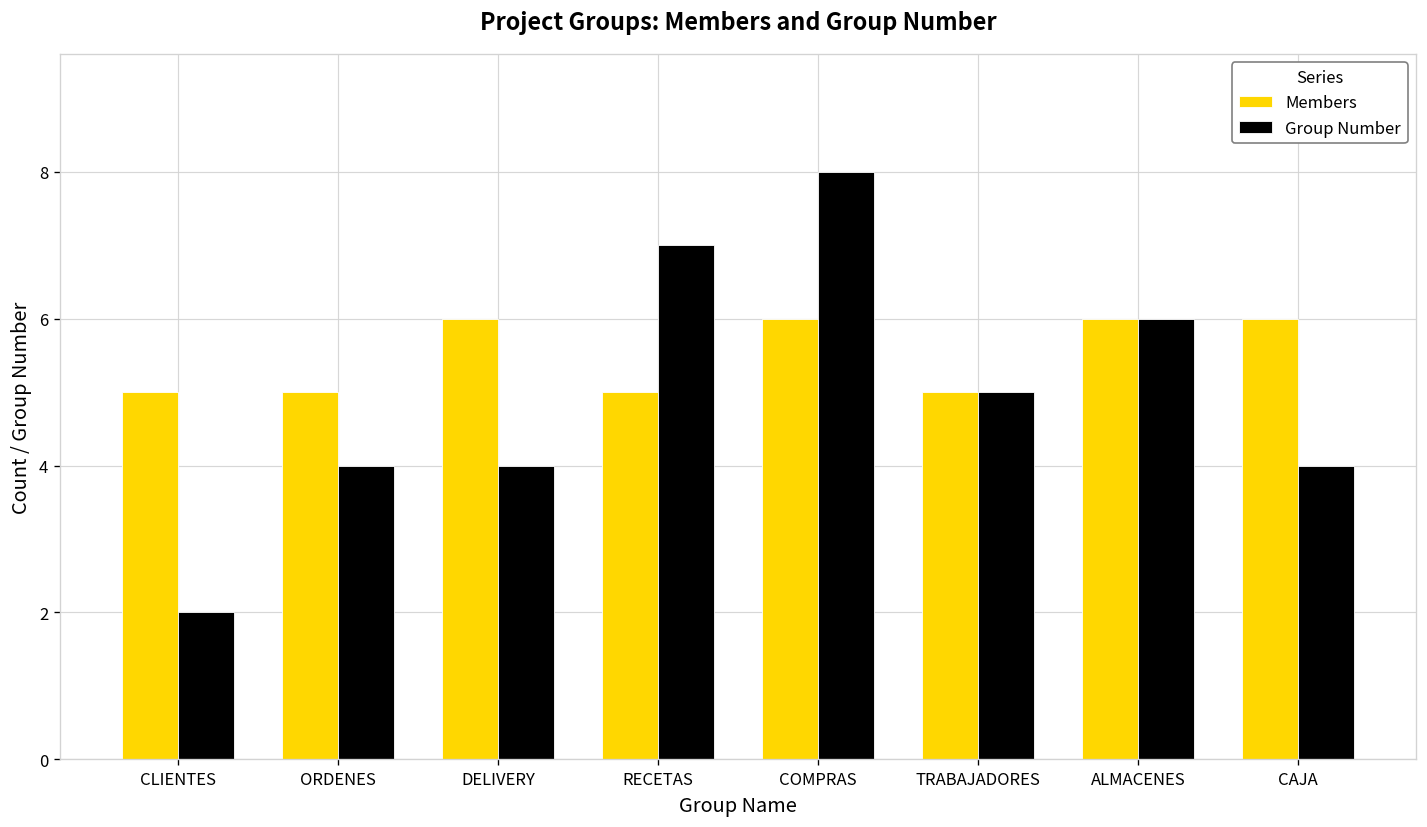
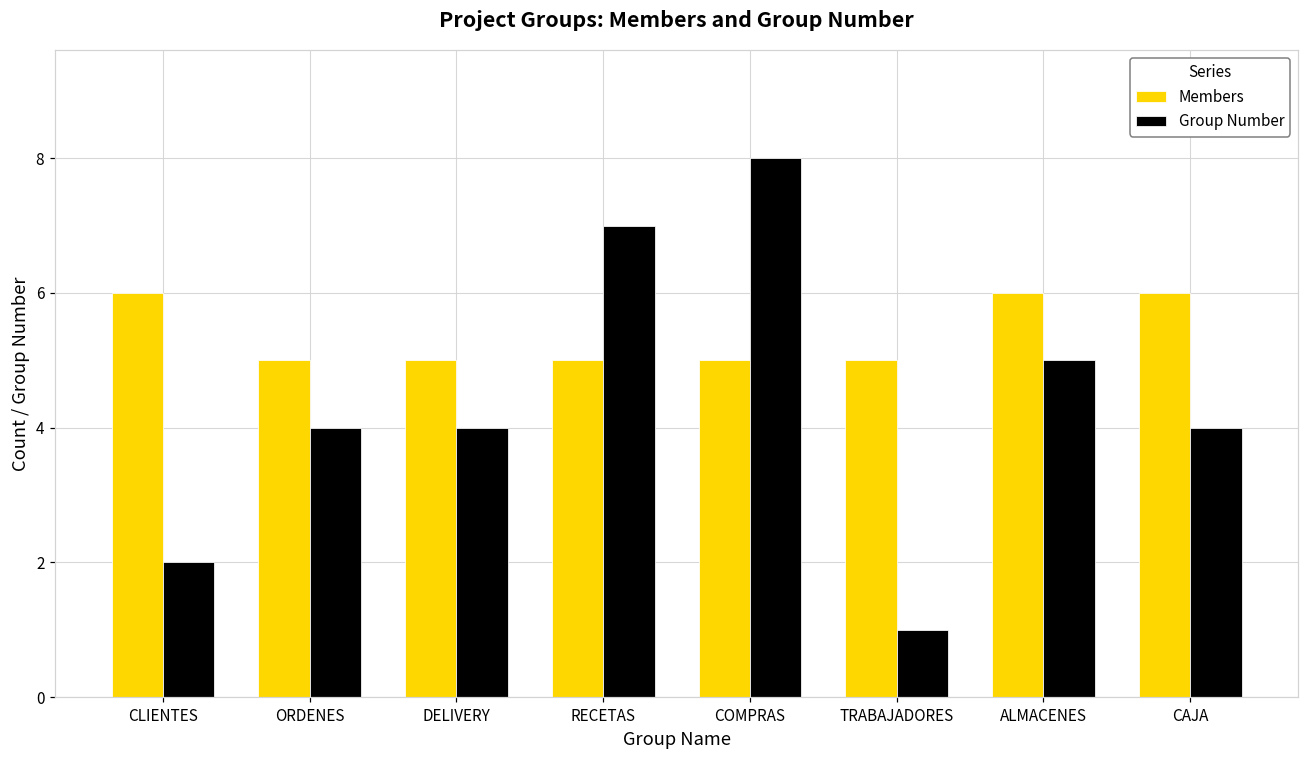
  {
    "Members": {
-     "CLIENTES": 5,
+     "CLIENTES": 6,
      "ORDENES": 5,
-     "DELIVERY": 6,
+     "DELIVERY": 5,
      "RECETAS": 5,
-     "COMPRAS": 6,
+     "COMPRAS": 5,
      "TRABAJADORES": 5,
      "ALMACENES": 6,
      "CAJA": 6
    },
    "Group Number": {
      "CLIENTES": 2,
      "ORDENES": 4,
      "DELIVERY": 4,
      "RECETAS": 7,
      "COMPRAS": 8,
-     "TRABAJADORES": 5,
-     "ALMACENES": 6,
+     "TRABAJADORES": 1,
+     "ALMACENES": 5,
      "CAJA": 4
    }
  }
